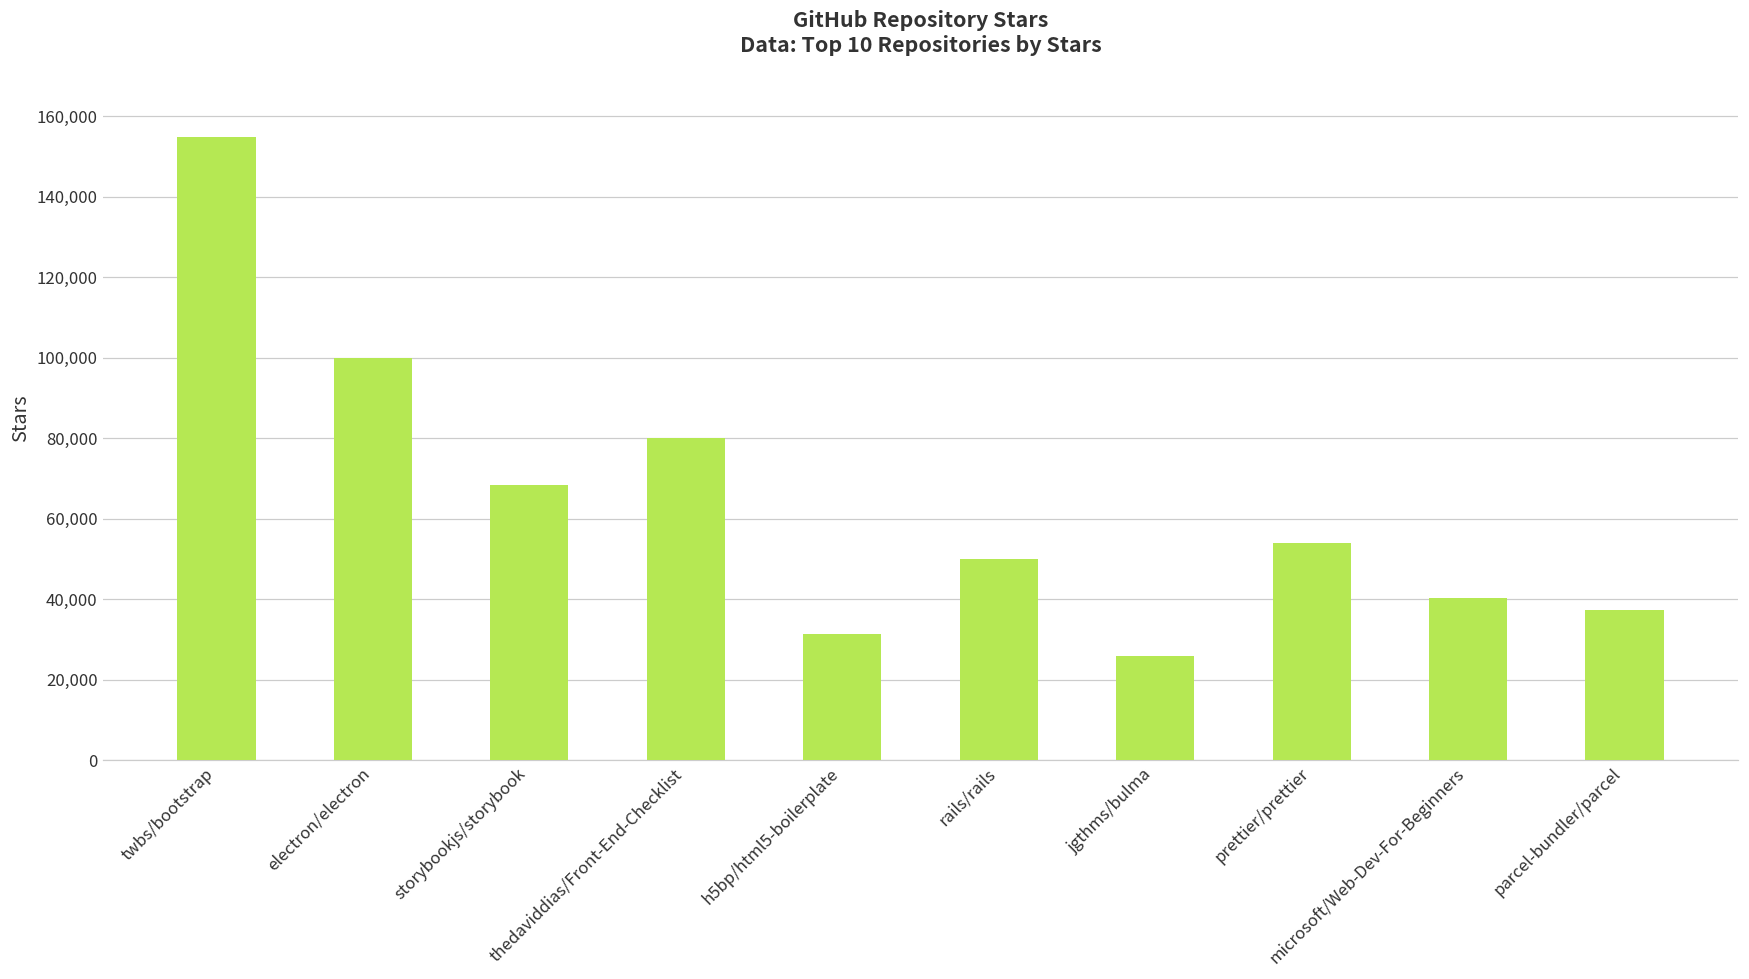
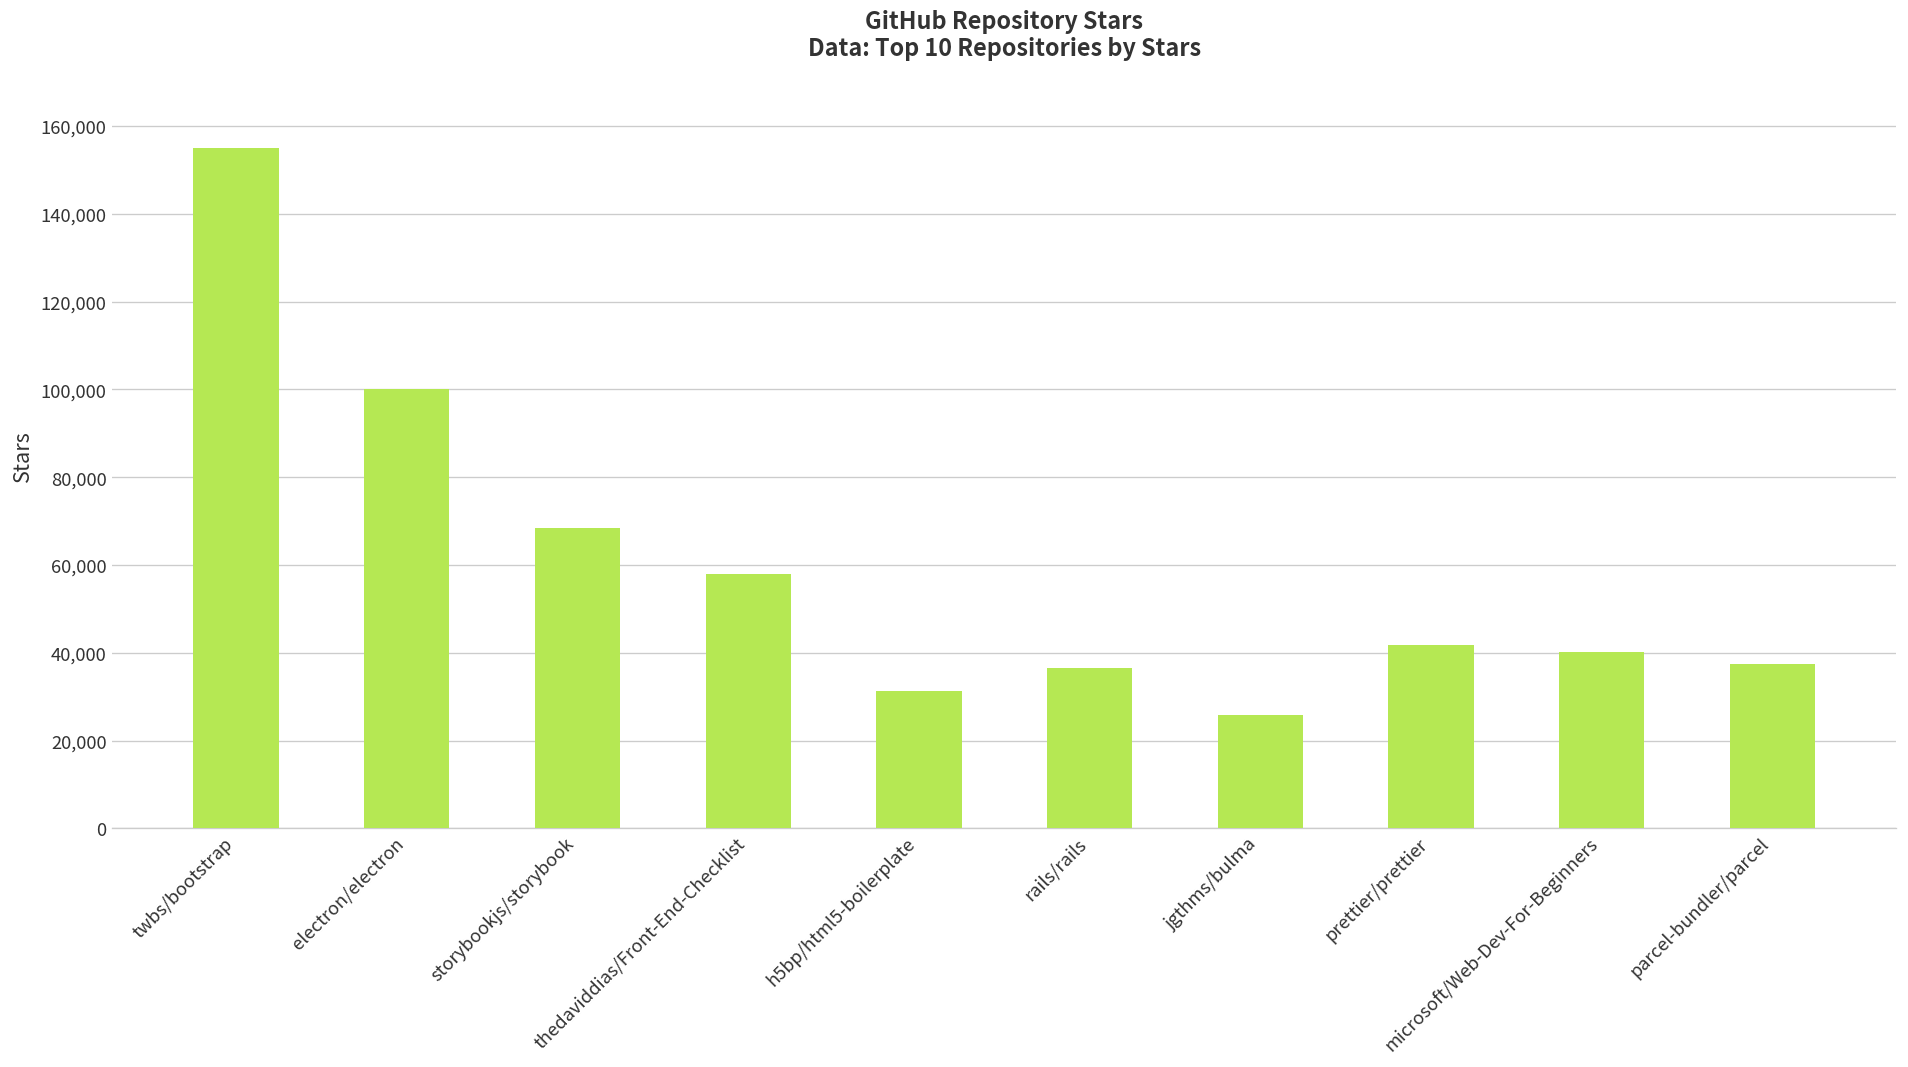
  {
    "twbs/bootstrap": "155,000",
    "electron/electron": "100,000",
    "storybookjs/storybook": "69,000",
-   "thedaviddias/Front-End-Checklist": "80,000",
+   "thedaviddias/Front-End-Checklist": "58,000",
    "h5bp/html5-boilerplate": "31,000",
-   "rails/rails": "50,000",
+   "rails/rails": "37,000",
    "jgthms/bulma": "26,000",
-   "prettier/prettier": "54,000",
+   "prettier/prettier": "42,000",
    "microsoft/Web-Dev-For-Beginners": "40,000",
    "parcel-bundler/parcel": "37,000"
  }
